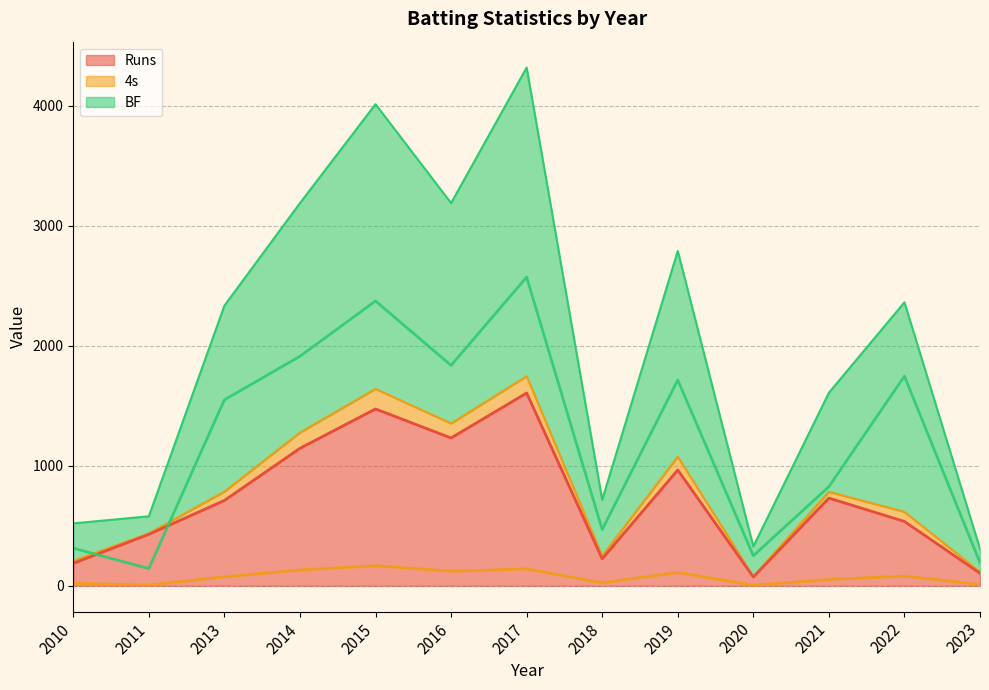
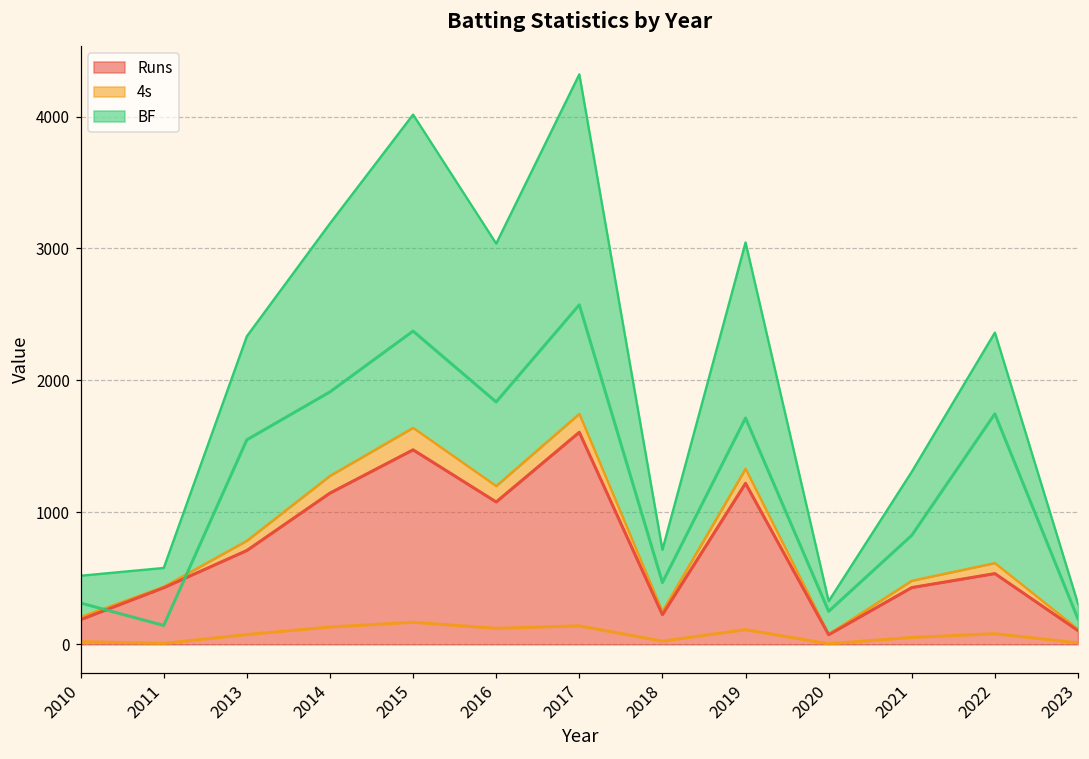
  {
    "Runs": {
      "2013": 710,
      "2014": 1150,
      "2015": 1470,
-     "2016": 1230,
+     "2016": 1080,
      "2017": 1610,
      "2018": 230,
-     "2019": 970,
-     "2021": 730,
+     "2019": 1220,
+     "2021": 430,
      "2022": 540
    }
  }
